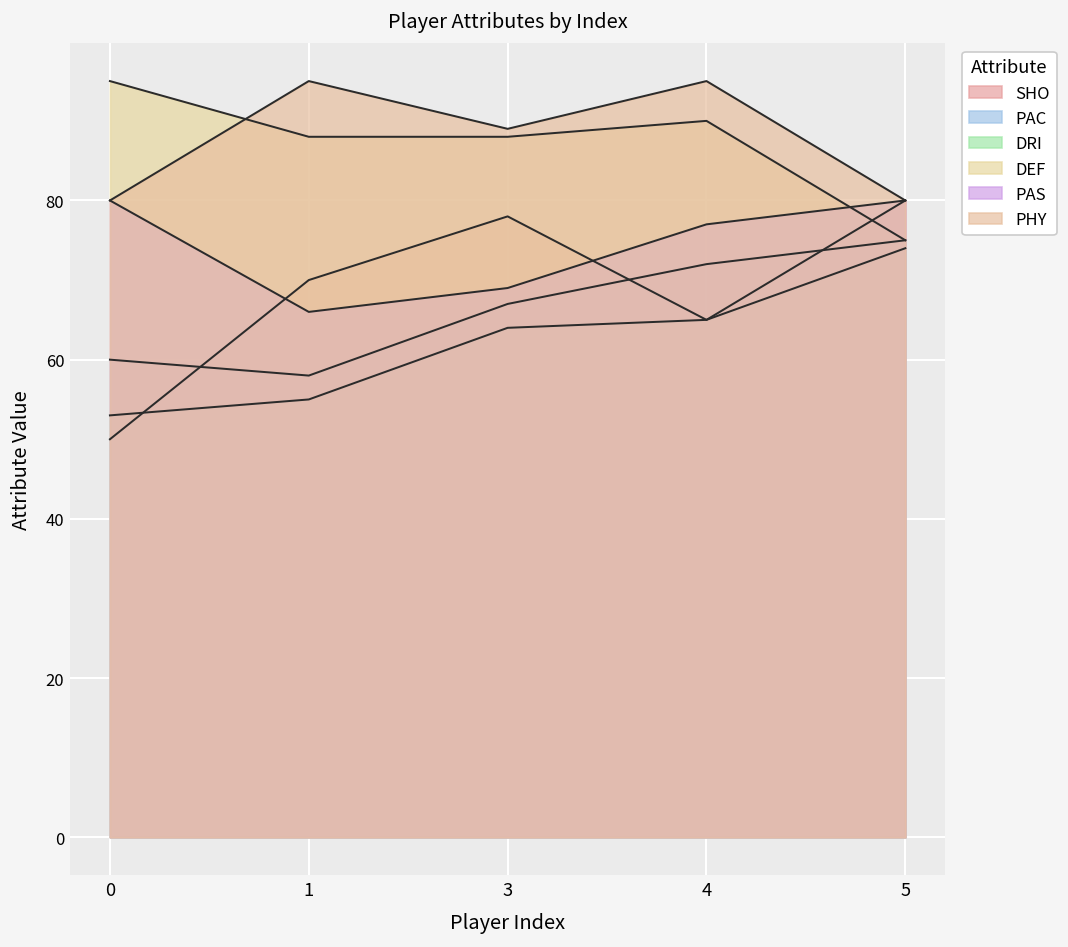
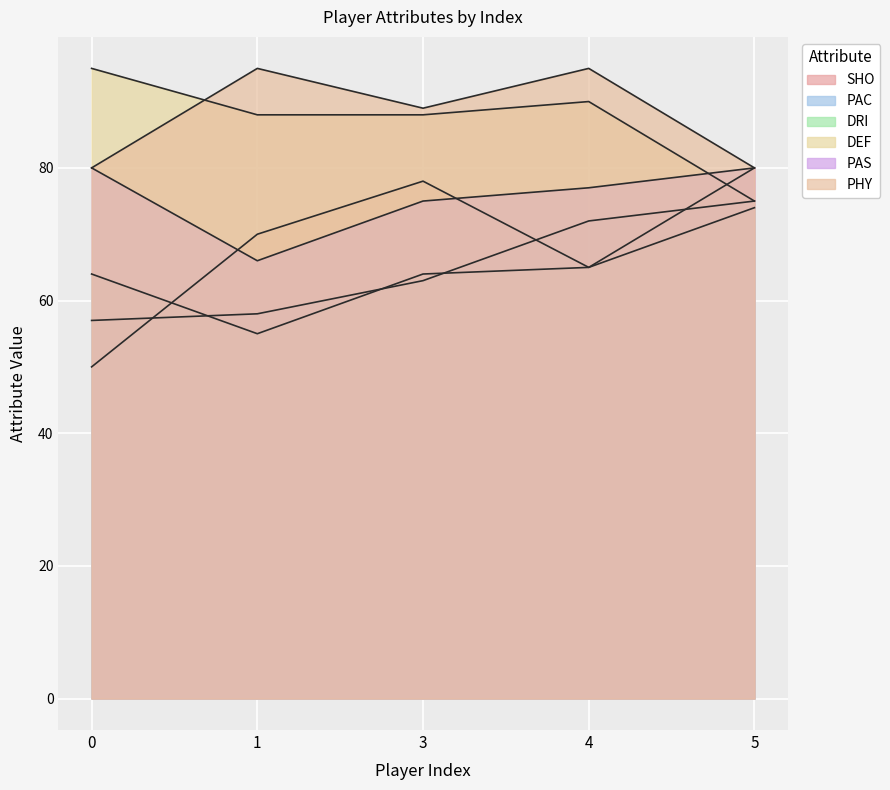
  {
    "PAC": {
-     "0": 60,
+     "0": 57,
      "1": 58,
-     "3": 67,
+     "3": 63,
      "4": 72
    },
    "DRI": {
-     "0": 53,
+     "0": 64,
      "1": 55,
      "3": 64,
      "5": 74
    },
    "PAS": {
      "1": 66,
-     "3": 69,
+     "3": 75,
      "4": 77
    }
  }
